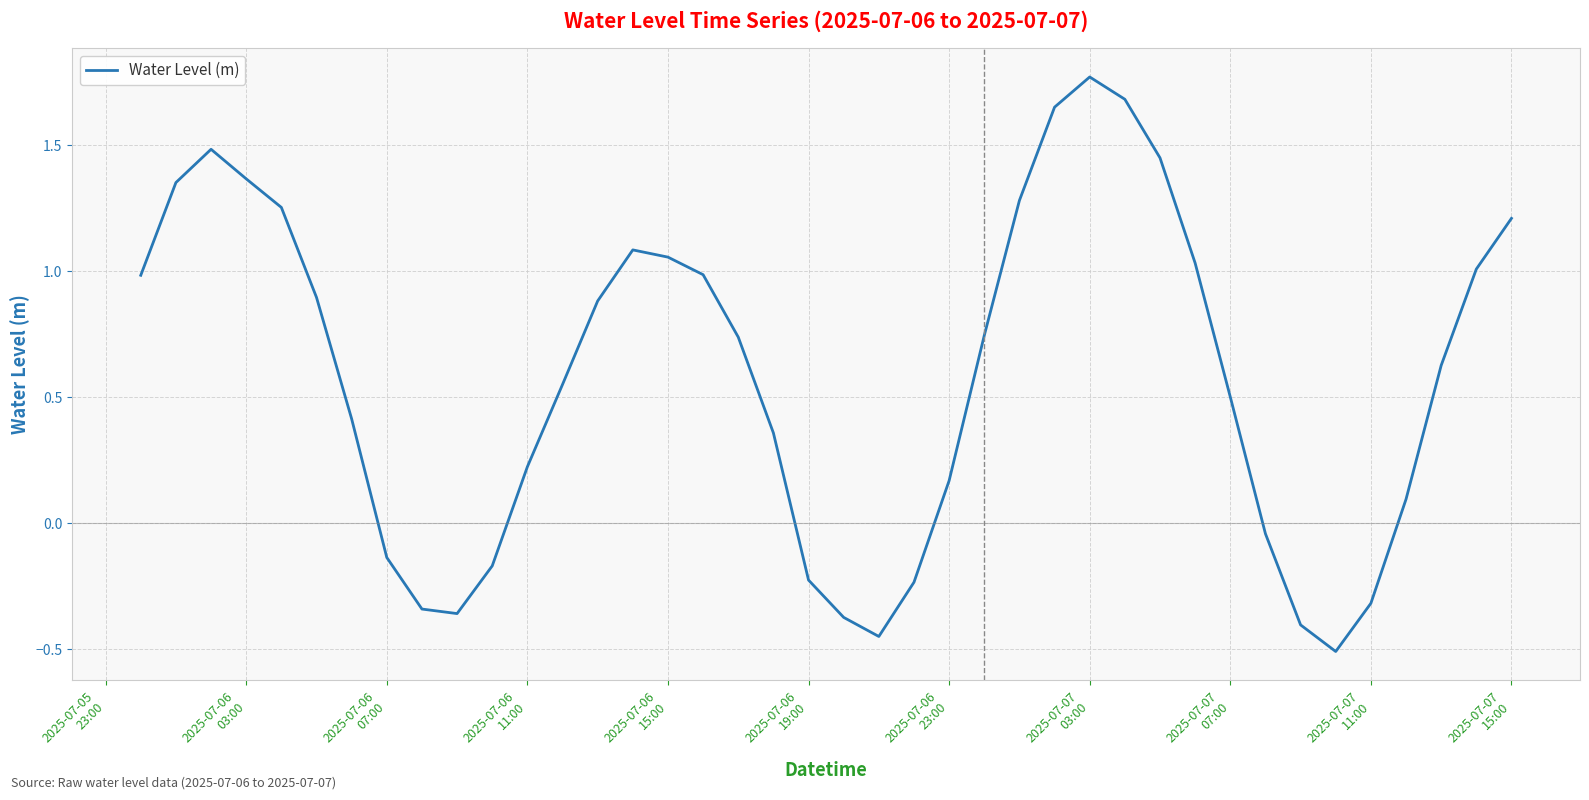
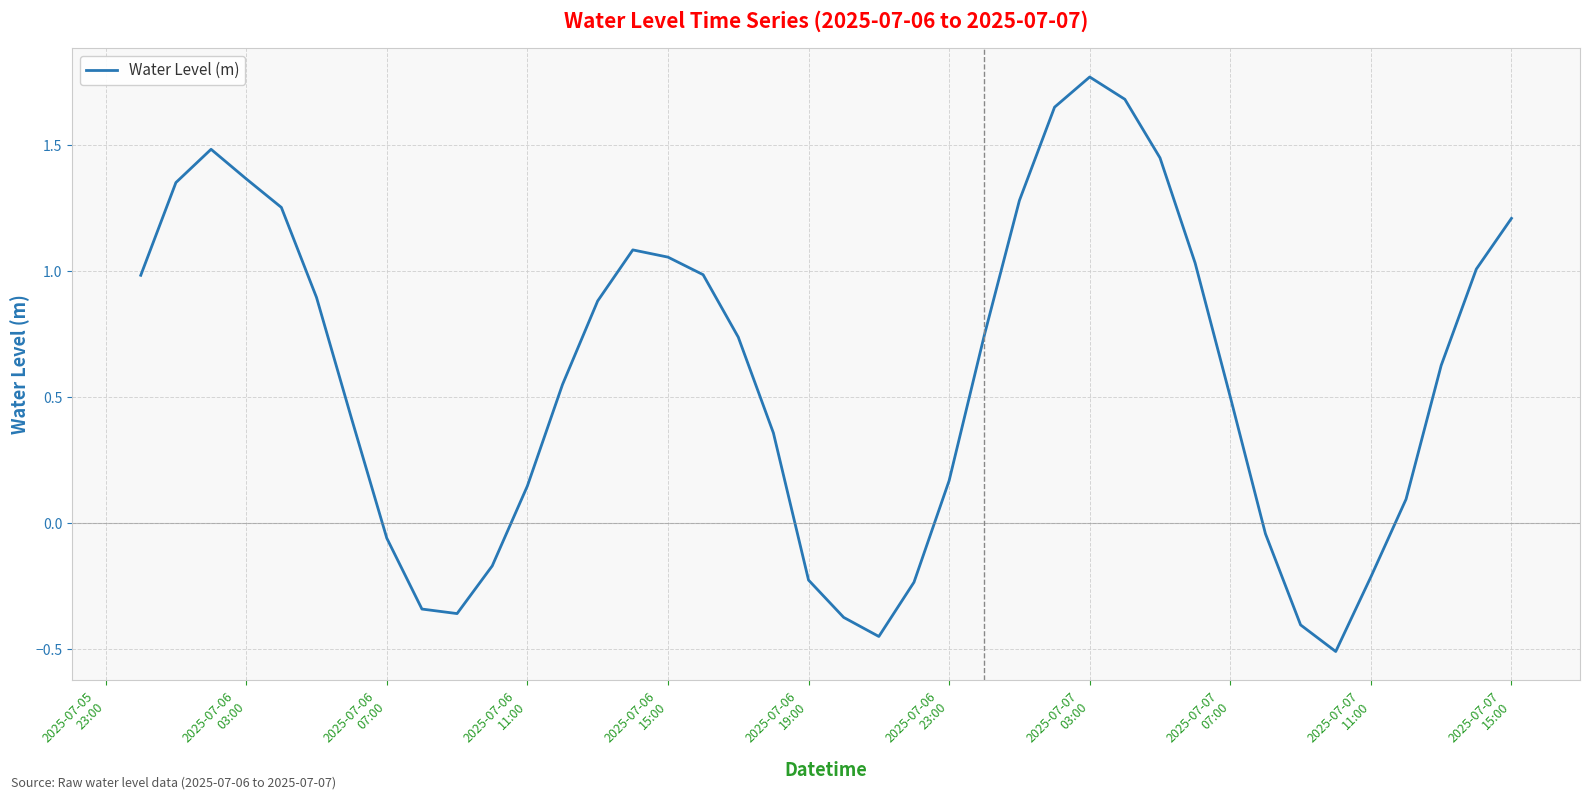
  {
    "2025-07-06 03:00": 1.37,
-   "2025-07-06 07:00": -0.14,
-   "2025-07-06 11:00": 0.22,
+   "2025-07-06 07:00": -0.06,
+   "2025-07-06 11:00": 0.15,
    "2025-07-06 15:00": 1.06,
    "2025-07-06 19:00": -0.23,
    "2025-07-06 23:00": 0.17,
    "2025-07-07 03:00": 1.77,
    "2025-07-07 07:00": 0.50,
-   "2025-07-07 11:00": -0.32,
+   "2025-07-07 11:00": -0.21,
    "2025-07-07 15:00": 1.21
  }
